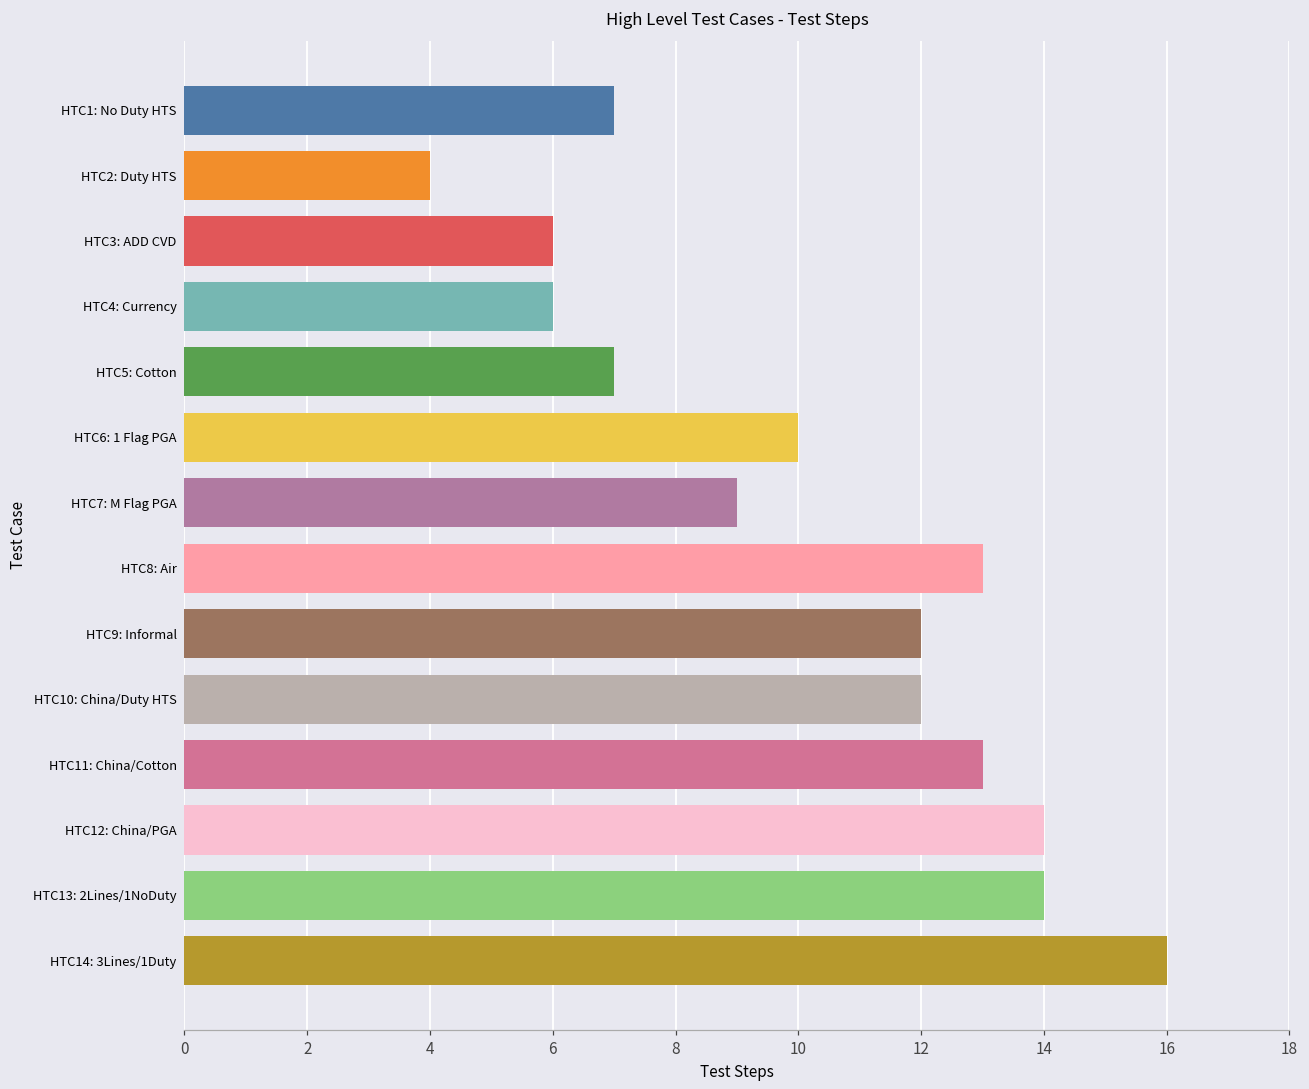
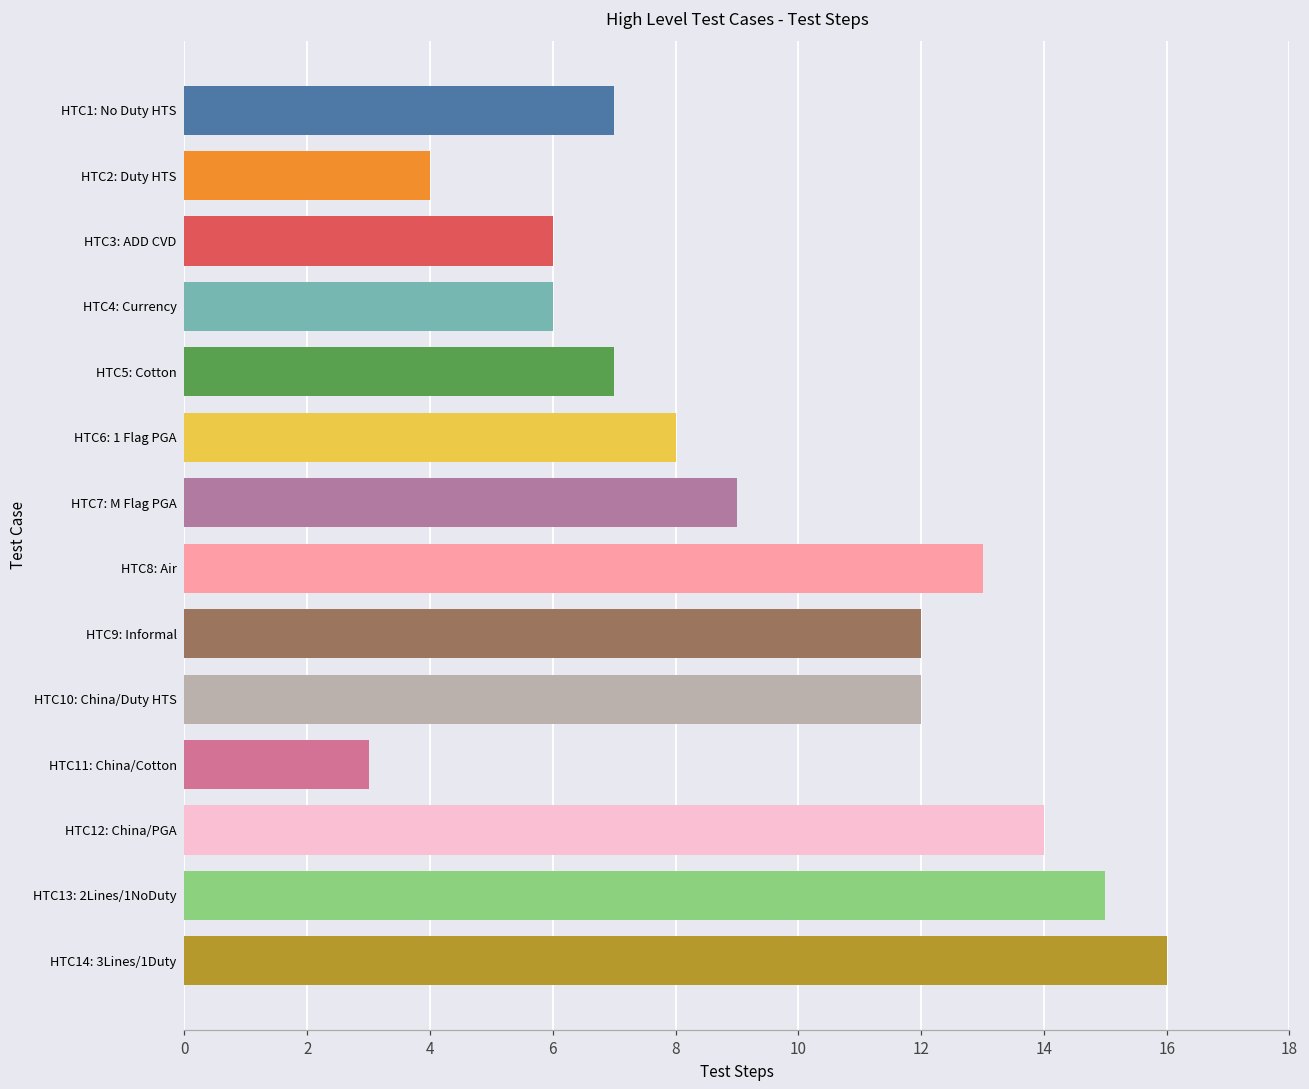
  {
    "HTC1: No Duty HTS": 7,
    "HTC2: Duty HTS": 4,
    "HTC3: ADD CVD": 6,
    "HTC4: Currency": 6,
    "HTC5: Cotton": 7,
-   "HTC6: 1 Flag PGA": 10,
+   "HTC6: 1 Flag PGA": 8,
    "HTC7: M Flag PGA": 9,
    "HTC8: Air": 13,
    "HTC9: Informal": 12,
    "HTC10: China/Duty HTS": 12,
-   "HTC11: China/Cotton": 13,
+   "HTC11: China/Cotton": 3,
    "HTC12: China/PGA": 14,
-   "HTC13: 2Lines/1NoDuty": 14,
+   "HTC13: 2Lines/1NoDuty": 15,
    "HTC14: 3Lines/1Duty": 16
  }
